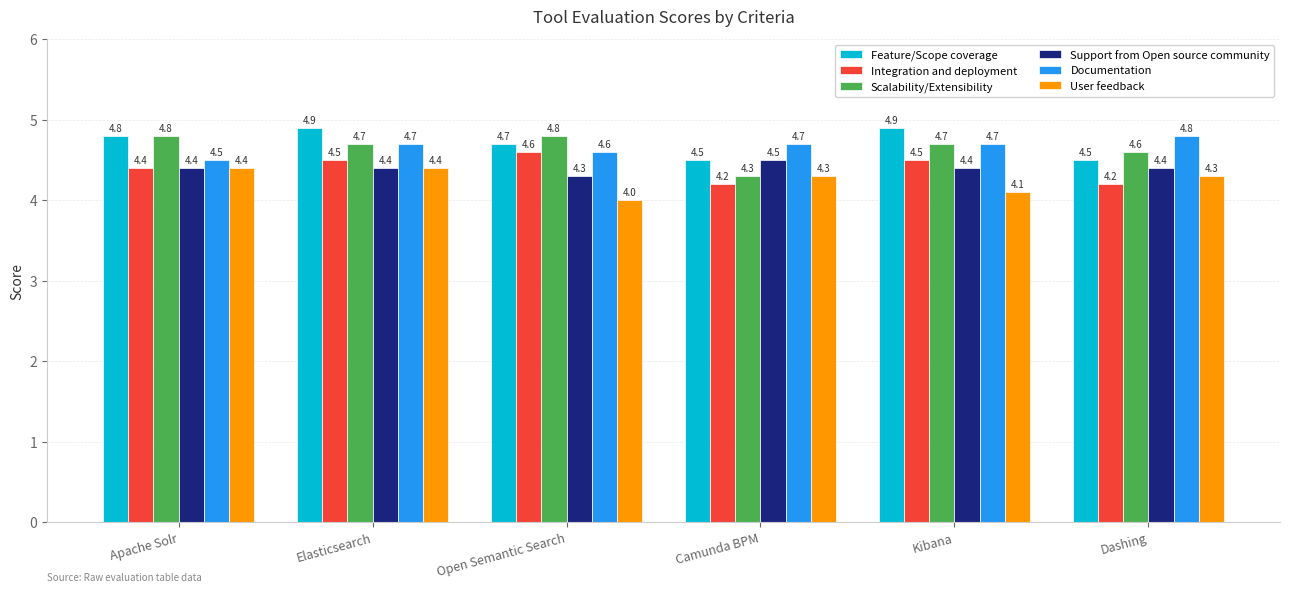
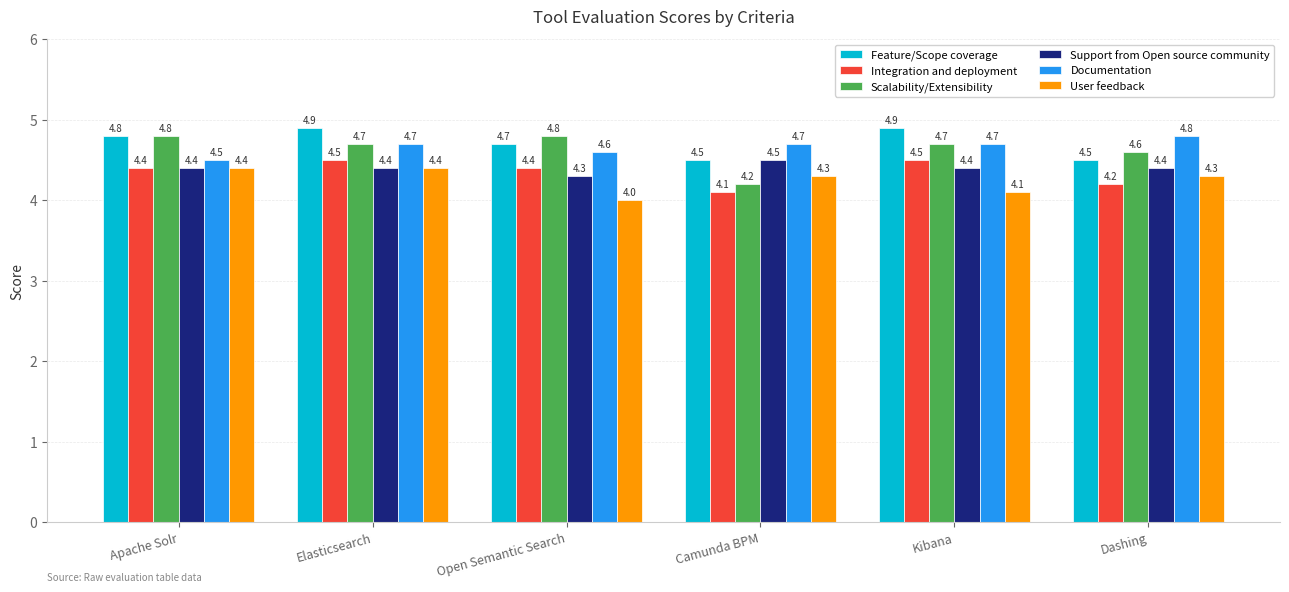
  {
    "Integration and deployment": {
      "Apache Solr": 4.4,
      "Elasticsearch": 4.5,
-     "Open Semantic Search": 4.6,
-     "Camunda BPM": 4.2,
+     "Open Semantic Search": 4.4,
+     "Camunda BPM": 4.1,
      "Kibana": 4.5,
      "Dashing": 4.2
    },
    "Scalability/Extensibility": {
      "Apache Solr": 4.8,
      "Elasticsearch": 4.7,
      "Open Semantic Search": 4.8,
-     "Camunda BPM": 4.3,
+     "Camunda BPM": 4.2,
      "Kibana": 4.7,
      "Dashing": 4.6
    },
    "Support from Open source community": {
      "Apache Solr": 4.4,
      "Elasticsearch": 4.4,
      "Open Semantic Search": 4.3,
      "Camunda BPM": 4.5,
      "Kibana": 4.4,
      "Dashing": 4.4
    },
    "User feedback": {
      "Apache Solr": 4.4,
      "Elasticsearch": 4.4,
      "Open Semantic Search": 4.0,
      "Camunda BPM": 4.3,
      "Kibana": 4.1,
      "Dashing": 4.3
    }
  }
